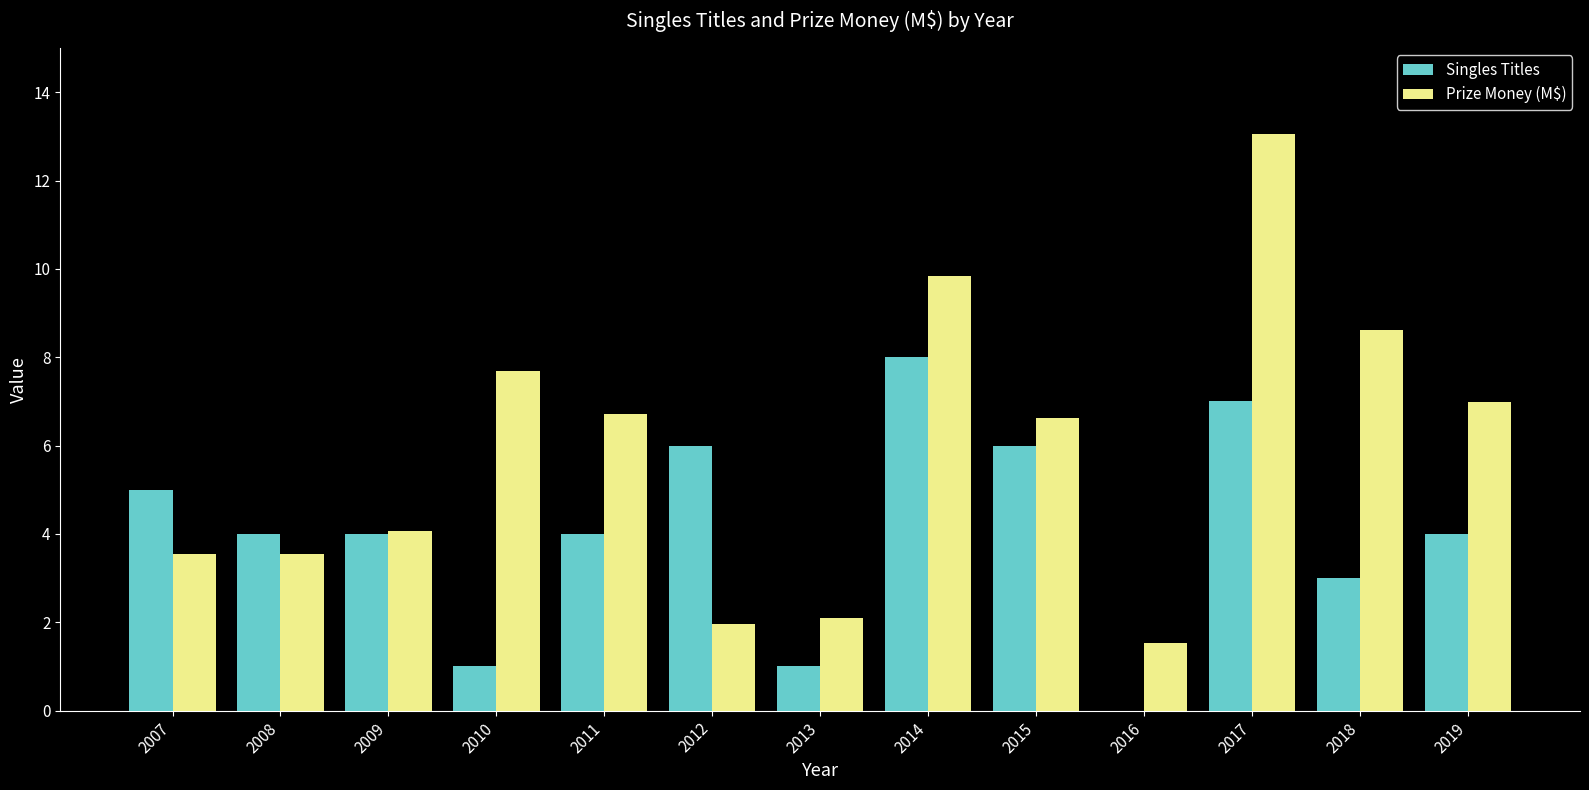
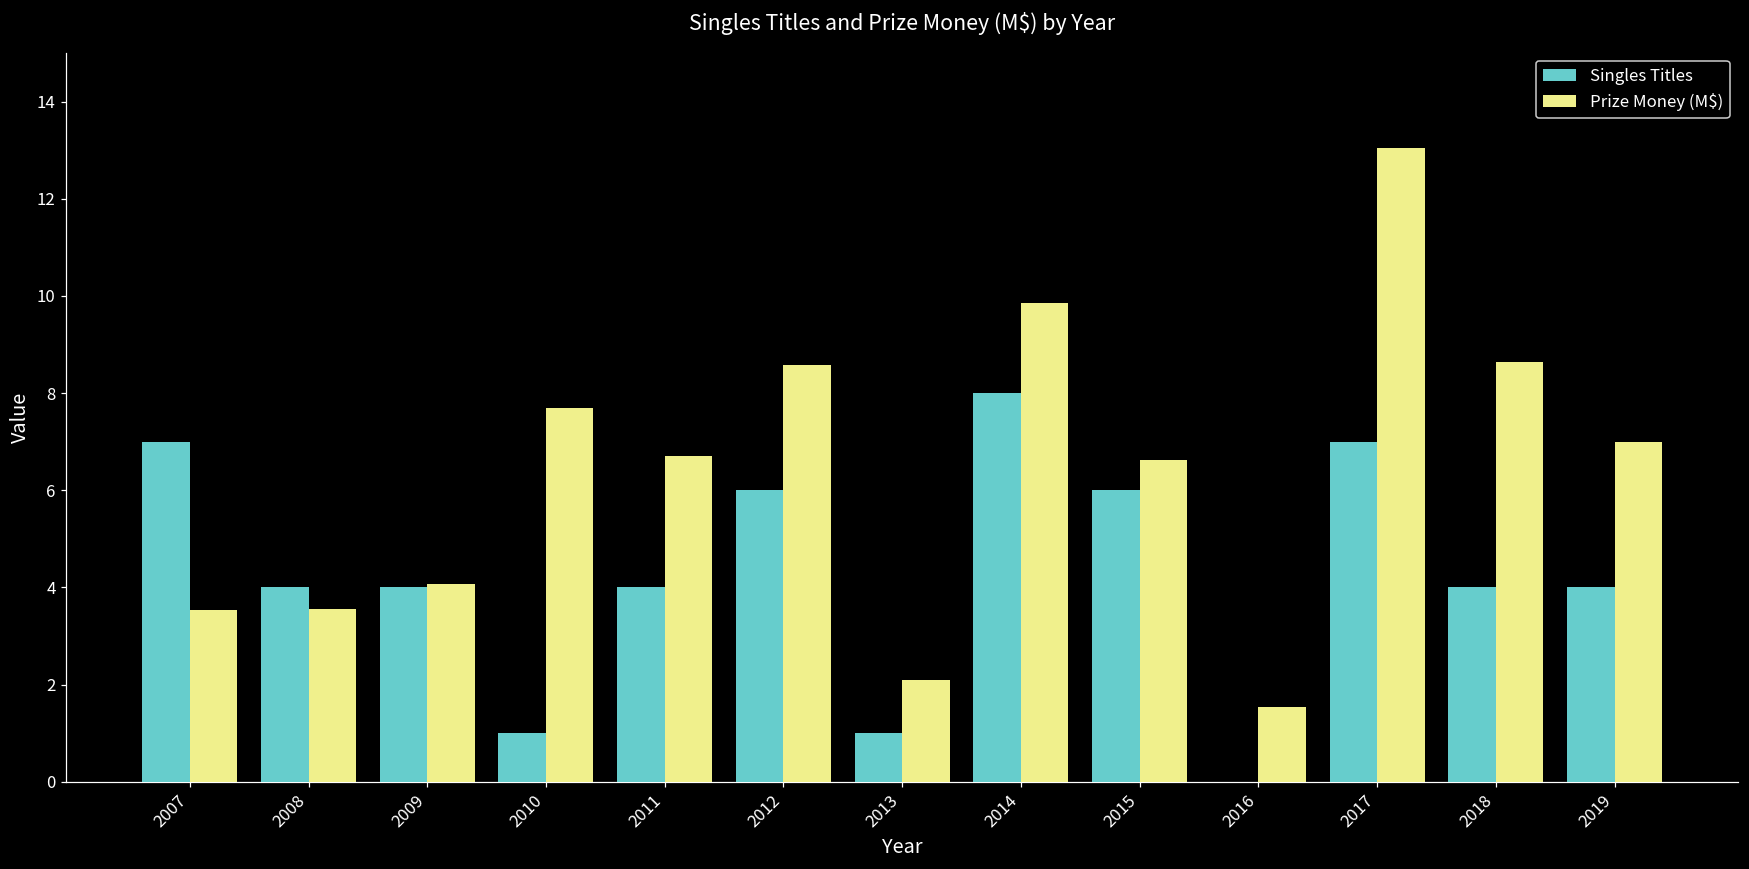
  {
    "Singles Titles": {
-     "2007": 5,
+     "2007": 7,
      "2008": 4,
      "2009": 4,
      "2010": 1,
      "2011": 4,
      "2012": 6,
      "2013": 1,
      "2014": 8,
      "2015": 6,
      "2016": 0,
      "2017": 7,
-     "2018": 3,
+     "2018": 4,
      "2019": 4
    },
    "Prize Money (M$)": {
      "2007": 3.5,
      "2008": 3.6,
      "2009": 4.1,
      "2010": 7.7,
      "2011": 6.7,
-     "2012": 2.0,
+     "2012": 8.6,
      "2013": 2.1,
      "2014": 9.9,
      "2015": 6.6,
      "2016": 1.5,
      "2017": 13.1,
      "2018": 8.6,
      "2019": 7.0
    }
  }
